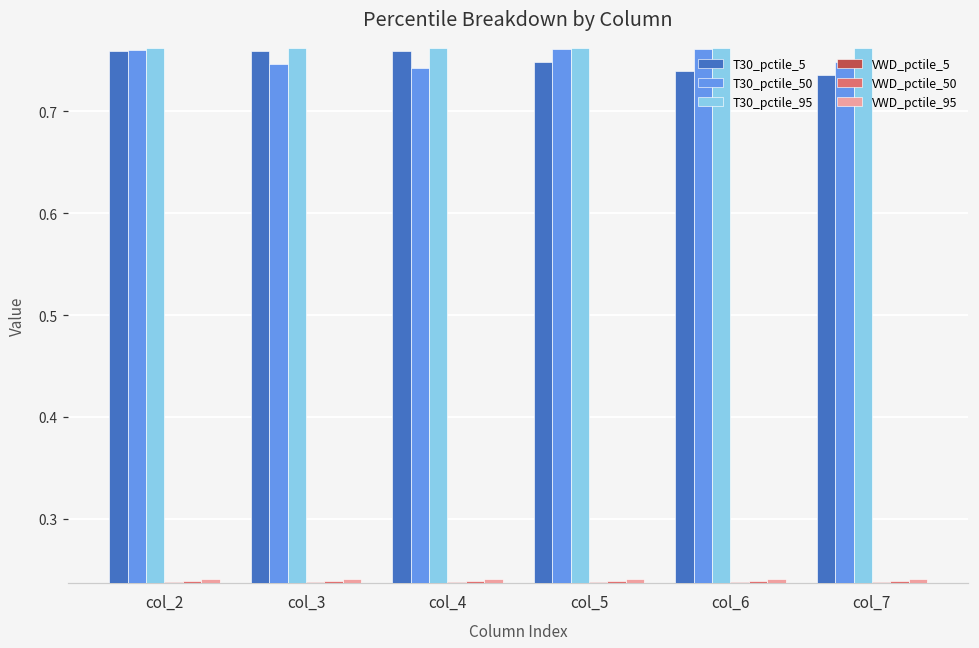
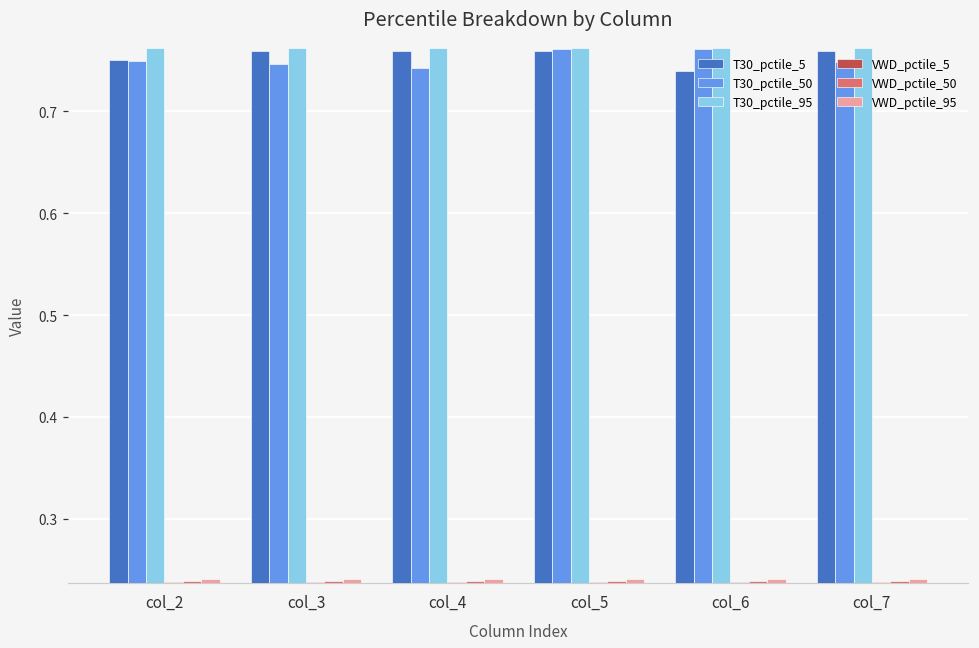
  {
    "T30_pctile_5": {
-     "col_2": 0.76,
+     "col_2": 0.75,
      "col_3": 0.76,
      "col_4": 0.76,
-     "col_5": 0.75,
+     "col_5": 0.76,
      "col_6": 0.74,
-     "col_7": 0.74
+     "col_7": 0.76
    },
    "T30_pctile_50": {
-     "col_2": 0.76,
+     "col_2": 0.75,
      "col_3": 0.75,
      "col_4": 0.74,
      "col_5": 0.76,
      "col_6": 0.76,
      "col_7": 0.75
    },
    "T30_pctile_95": {
      "col_2": 0.76,
      "col_3": 0.76,
      "col_4": 0.76,
      "col_5": 0.76,
      "col_6": 0.76,
      "col_7": 0.76
    },
    "VWD_pctile_95": {
      "col_2": 0.24,
      "col_3": 0.24,
      "col_4": 0.24,
      "col_5": 0.24,
      "col_6": 0.24,
      "col_7": 0.24
    }
  }
